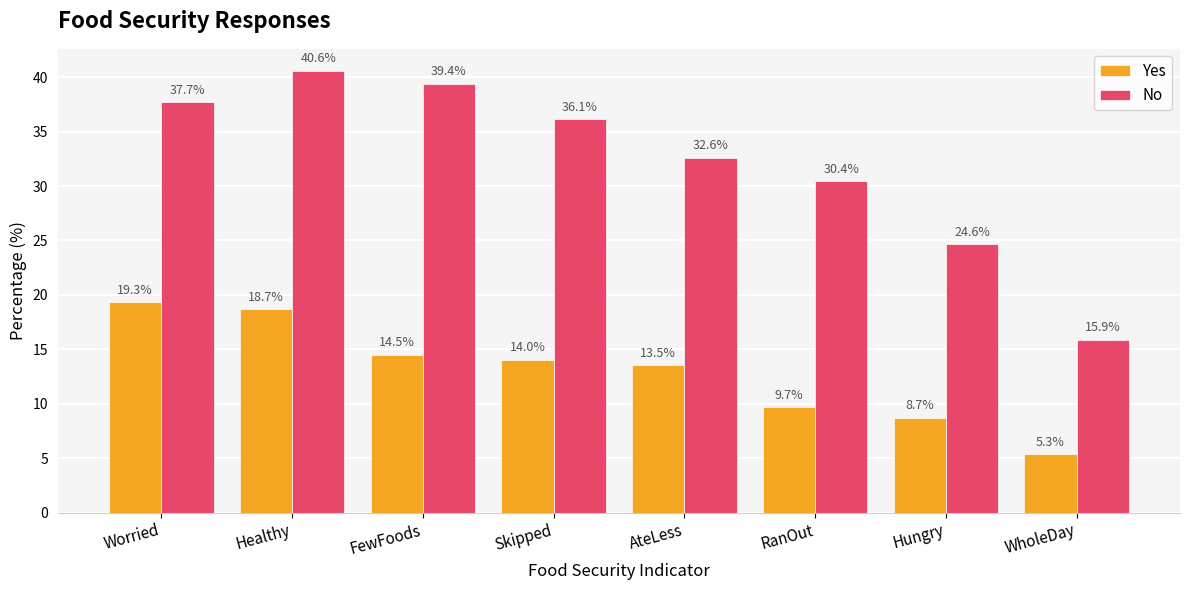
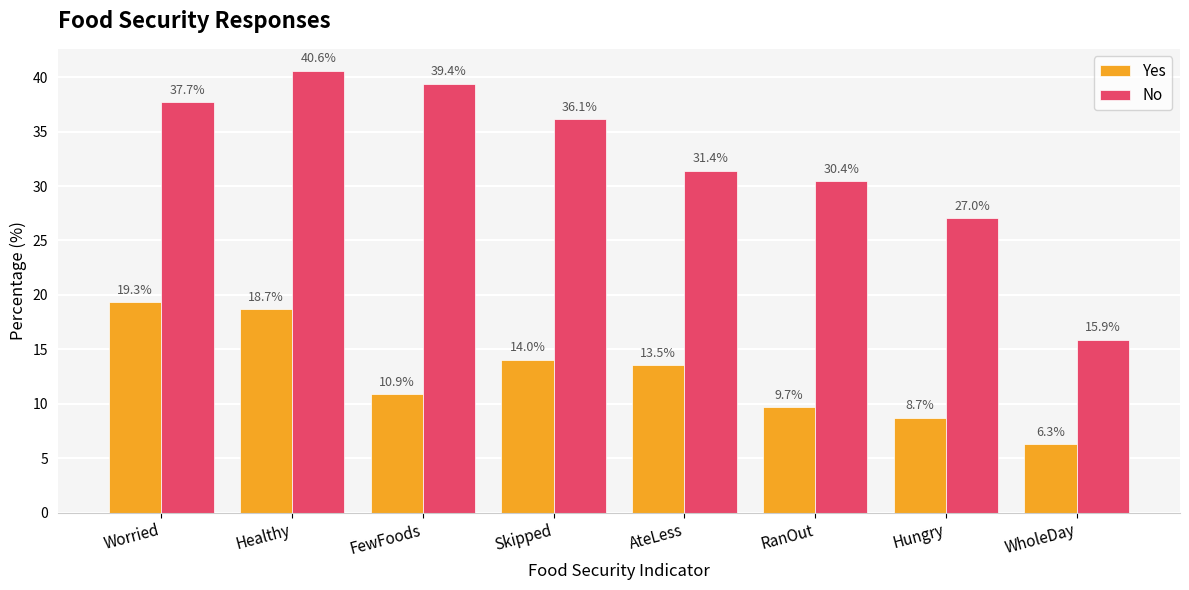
  {
    "Yes": {
      "Worried": "19.3%",
      "Healthy": "18.7%",
-     "FewFoods": "14.5%",
+     "FewFoods": "10.9%",
      "Skipped": "14.0%",
      "AteLess": "13.5%",
      "RanOut": "9.7%",
      "Hungry": "8.7%",
-     "WholeDay": "5.3%"
+     "WholeDay": "6.3%"
    },
    "No": {
      "Worried": "37.7%",
      "Healthy": "40.6%",
      "FewFoods": "39.4%",
      "Skipped": "36.1%",
-     "AteLess": "32.6%",
+     "AteLess": "31.4%",
      "RanOut": "30.4%",
-     "Hungry": "24.6%",
+     "Hungry": "27.0%",
      "WholeDay": "15.9%"
    }
  }
